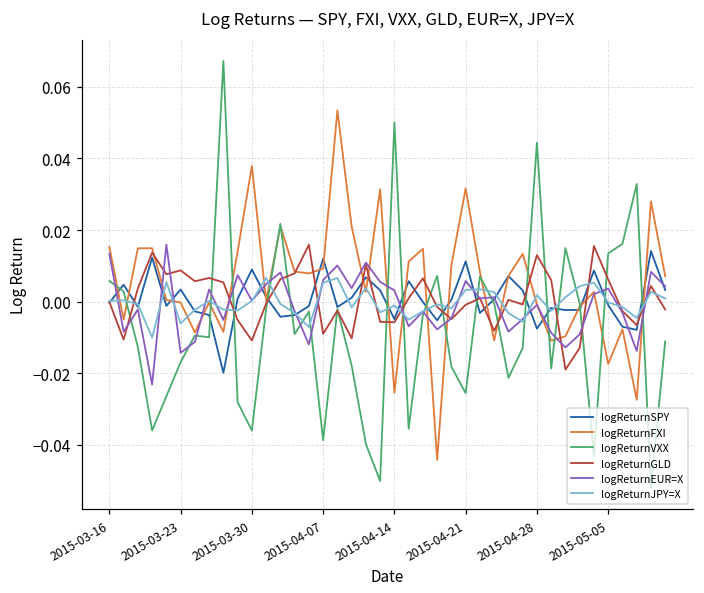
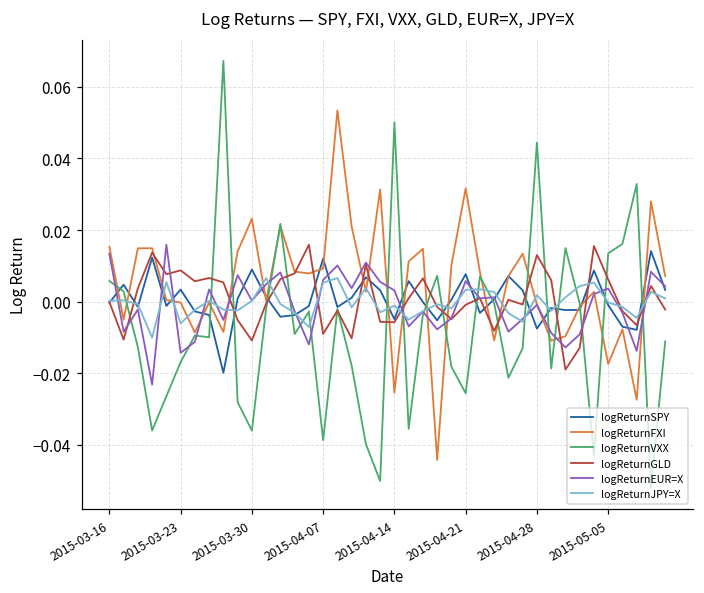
  {
    "logReturnSPY": {
      "2015-03-23": 0.003,
      "2015-03-30": 0.009,
      "2015-04-07": 0.012,
      "2015-04-14": -0.005,
-     "2015-04-21": 0.011,
+     "2015-04-21": 0.008,
      "2015-04-28": -0.008
    },
    "logReturnFXI": {
      "2015-03-16": 0.015,
      "2015-03-23": 0.000,
-     "2015-03-30": 0.038,
+     "2015-03-30": 0.023,
      "2015-04-07": 0.009,
      "2015-04-14": -0.025,
      "2015-04-21": 0.032,
      "2015-05-05": -0.017
    },
    "logReturnVXX": {
      "2015-03-16": 0.006,
      "2015-03-23": -0.017,
      "2015-03-30": -0.036,
      "2015-04-07": -0.039,
      "2015-04-14": 0.050,
      "2015-04-21": -0.026,
      "2015-04-28": 0.044,
      "2015-05-05": 0.013
    },
    "logReturnGLD": {
      "2015-03-23": 0.009,
      "2015-03-30": -0.011,
      "2015-04-07": -0.009,
      "2015-04-14": -0.006,
      "2015-04-21": -0.001,
      "2015-04-28": 0.013,
      "2015-05-05": 0.006
    },
    "logReturnEUR=X": {
      "2015-03-16": 0.013,
      "2015-03-23": -0.014,
      "2015-04-14": 0.003,
      "2015-04-21": 0.006,
      "2015-05-05": 0.004
    },
    "logReturnJPY=X": {
      "2015-03-23": -0.006,
      "2015-04-14": -0.001,
      "2015-04-21": 0.003,
      "2015-04-28": 0.002
    }
  }
